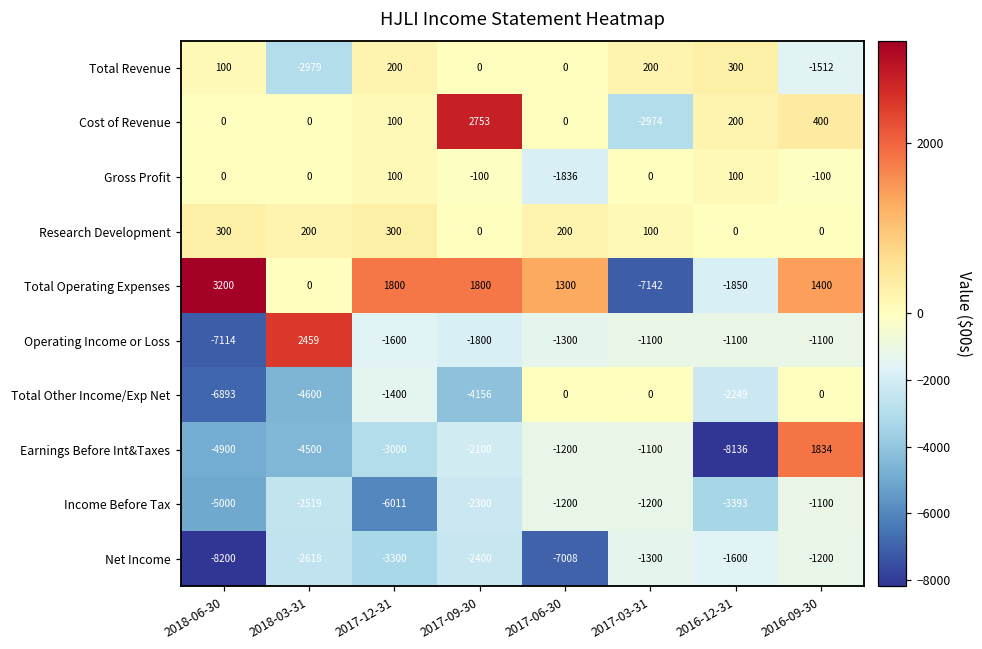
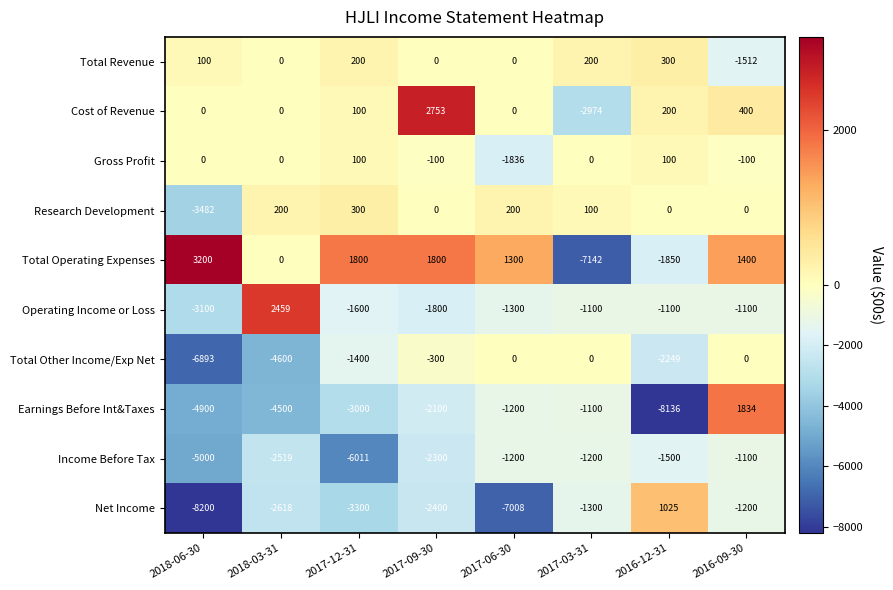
  {
    "Total Revenue": {
      "2018-06-30": 100,
-     "2018-03-31": -2979,
+     "2018-03-31": 0,
      "2017-12-31": 200,
      "2017-09-30": 0,
      "2017-06-30": 0,
      "2017-03-31": 200,
      "2016-12-31": 300,
      "2016-09-30": -1512
    },
    "Cost of Revenue": {
      "2018-06-30": 0,
      "2018-03-31": 0,
      "2017-12-31": 100,
      "2017-09-30": 2753,
      "2017-06-30": 0,
      "2017-03-31": -2974,
      "2016-12-31": 200,
      "2016-09-30": 400
    },
    "Gross Profit": {
      "2018-06-30": 0,
      "2018-03-31": 0,
      "2017-12-31": 100,
      "2017-09-30": -100,
      "2017-06-30": -1836,
      "2017-03-31": 0,
      "2016-12-31": 100,
      "2016-09-30": -100
    },
    "Research Development": {
-     "2018-06-30": 300,
+     "2018-06-30": -3482,
      "2018-03-31": 200,
      "2017-12-31": 300,
      "2017-09-30": 0,
      "2017-06-30": 200,
      "2017-03-31": 100,
      "2016-12-31": 0,
      "2016-09-30": 0
    },
    "Total Operating Expenses": {
      "2018-06-30": 3200,
      "2018-03-31": 0,
      "2017-12-31": 1800,
      "2017-09-30": 1800,
      "2017-06-30": 1300,
      "2017-03-31": -7142,
      "2016-12-31": -1850,
      "2016-09-30": 1400
    },
    "Operating Income or Loss": {
-     "2018-06-30": -7114,
+     "2018-06-30": -3100,
      "2018-03-31": 2459,
      "2017-12-31": -1600,
      "2017-09-30": -1800,
      "2017-06-30": -1300,
      "2017-03-31": -1100,
      "2016-12-31": -1100,
      "2016-09-30": -1100
    },
    "Total Other Income/Exp Net": {
      "2018-06-30": -6893,
      "2018-03-31": -4600,
      "2017-12-31": -1400,
-     "2017-09-30": -4156,
+     "2017-09-30": -300,
      "2017-06-30": 0,
      "2017-03-31": 0,
      "2016-12-31": -2249,
      "2016-09-30": 0
    },
    "Earnings Before Int&Taxes": {
      "2018-06-30": -4900,
      "2018-03-31": -4500,
      "2017-12-31": -3000,
      "2017-06-30": -1200,
      "2017-03-31": -1100,
      "2016-12-31": -8136,
      "2016-09-30": 1834
    },
    "Income Before Tax": {
      "2018-06-30": -5000,
      "2018-03-31": -2519,
      "2017-12-31": -6011,
      "2017-09-30": -2300,
      "2017-06-30": -1200,
      "2017-03-31": -1200,
-     "2016-12-31": -3393,
+     "2016-12-31": -1500,
      "2016-09-30": -1100
    },
    "Net Income": {
      "2018-06-30": -8200,
      "2018-03-31": -2618,
      "2017-12-31": -3300,
      "2017-09-30": -2400,
      "2017-06-30": -7008,
      "2017-03-31": -1300,
-     "2016-12-31": -1600,
+     "2016-12-31": 1025,
      "2016-09-30": -1200
    }
  }
